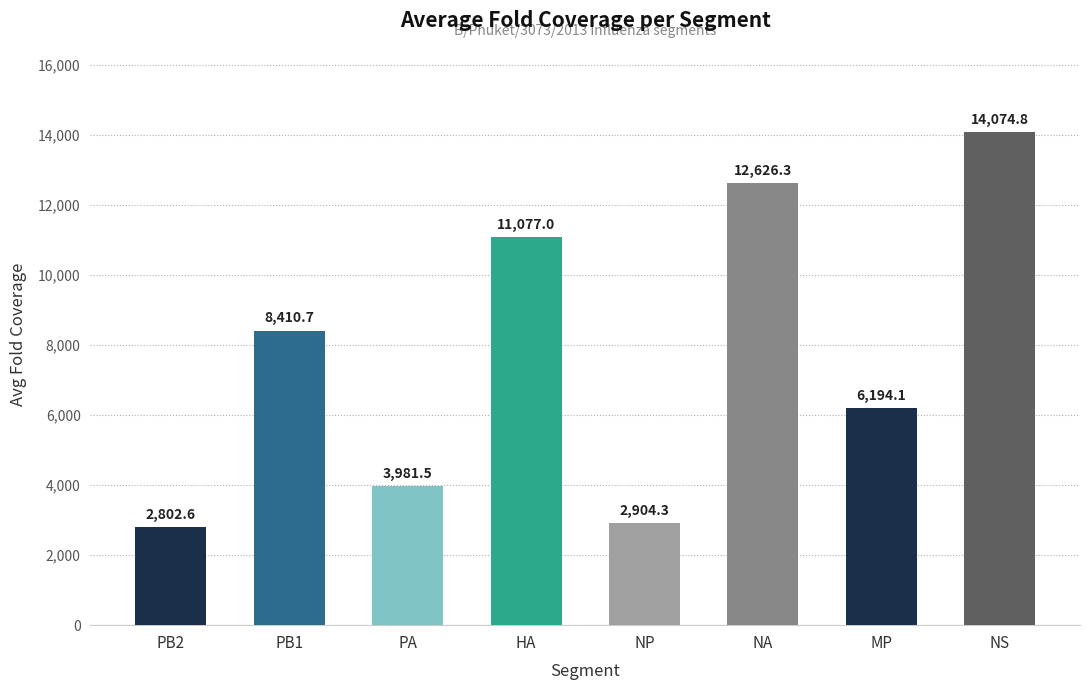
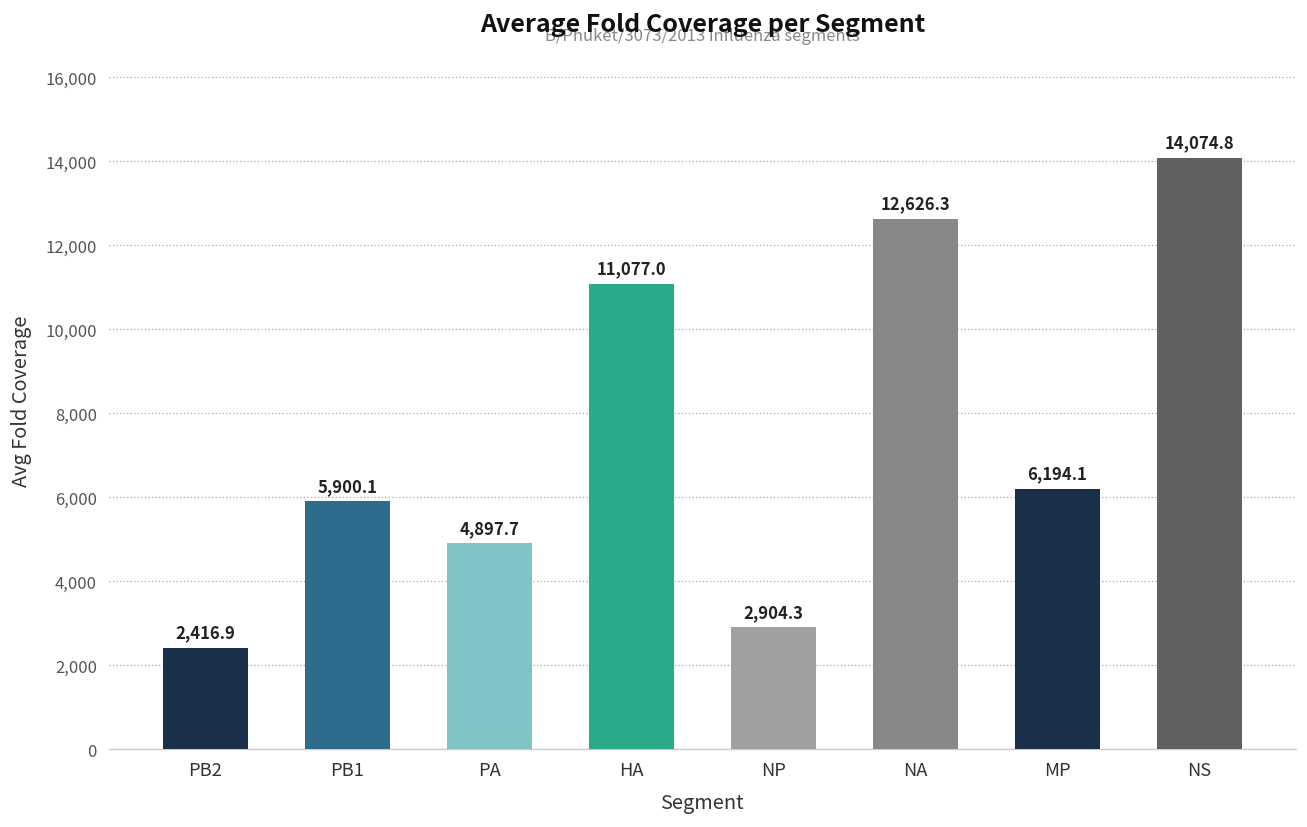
  {
-   "PB2": "2,802.6",
-   "PB1": "8,410.7",
-   "PA": "3,981.5",
+   "PB2": "2,416.9",
+   "PB1": "5,900.1",
+   "PA": "4,897.7",
    "HA": "11,077.0",
    "NP": "2,904.3",
    "NA": "12,626.3",
    "MP": "6,194.1",
    "NS": "14,074.8"
  }
